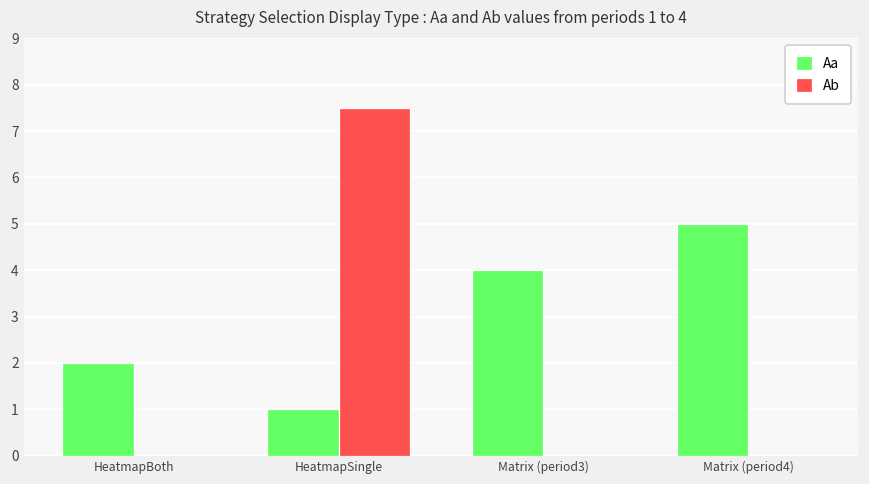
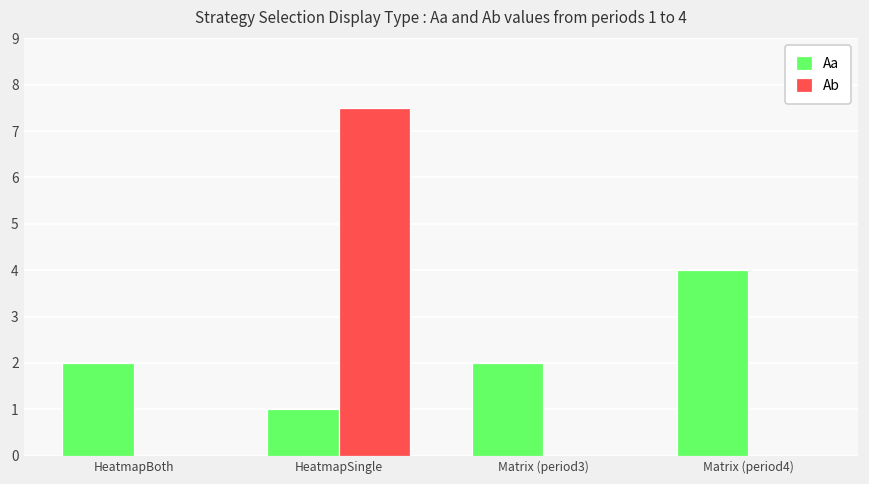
  {
    "Aa": {
      "HeatmapBoth": 2,
      "HeatmapSingle": 1,
-     "Matrix (period3)": 4,
-     "Matrix (period4)": 5
+     "Matrix (period3)": 2,
+     "Matrix (period4)": 4
    },
    "Ab": {
      "HeatmapBoth": 0,
      "HeatmapSingle": 7.5,
      "Matrix (period3)": 0,
      "Matrix (period4)": 0
    }
  }
